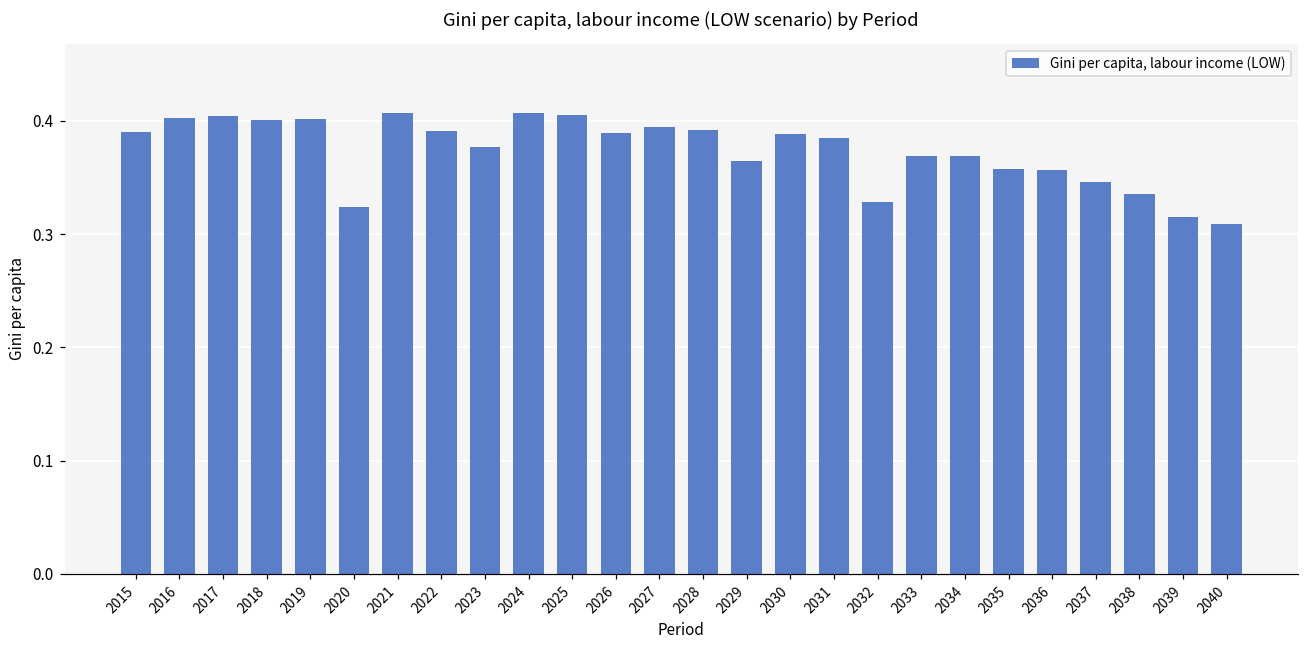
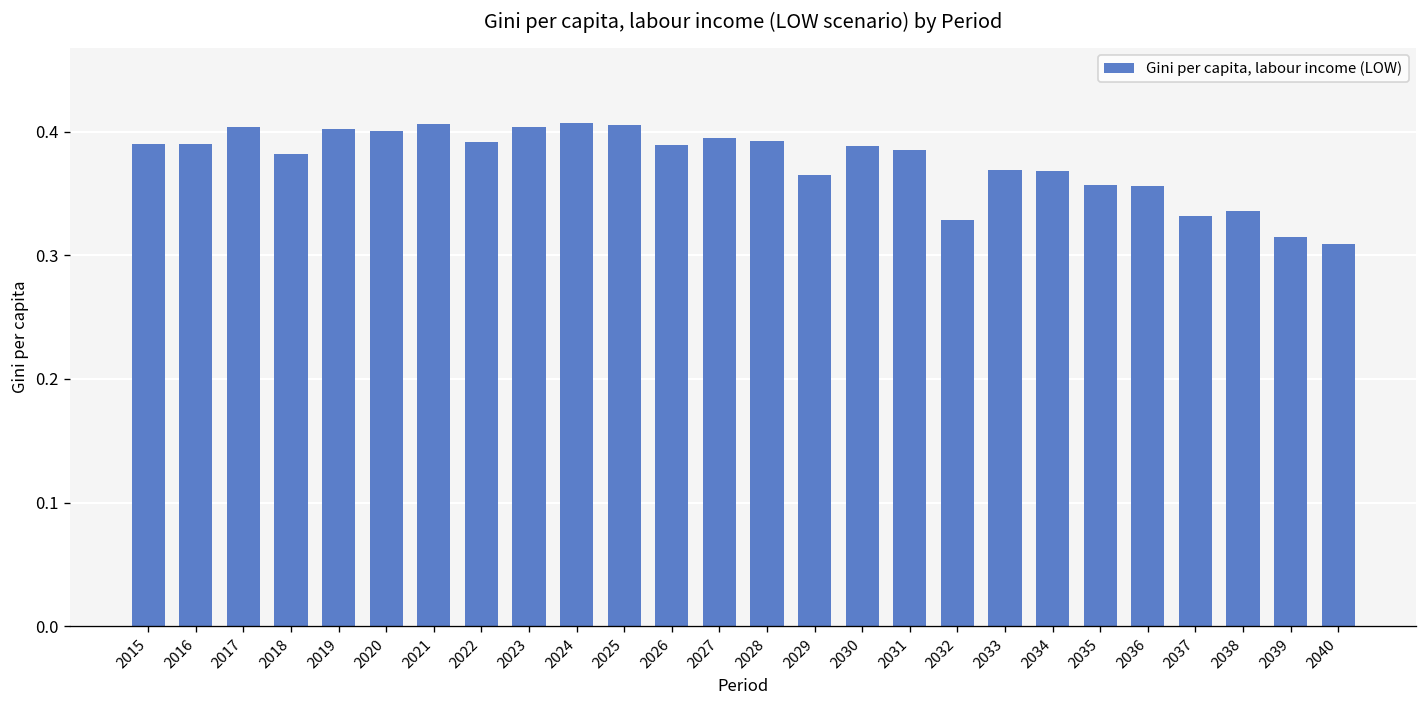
  {
    "2015": 0.390,
-   "2016": 0.402,
+   "2016": 0.390,
    "2017": 0.404,
-   "2018": 0.401,
+   "2018": 0.382,
    "2019": 0.402,
-   "2020": 0.324,
+   "2020": 0.401,
    "2021": 0.407,
    "2022": 0.391,
-   "2023": 0.377,
+   "2023": 0.404,
    "2024": 0.407,
    "2025": 0.405,
    "2026": 0.389,
    "2027": 0.395,
    "2028": 0.392,
    "2029": 0.365,
    "2030": 0.388,
    "2031": 0.385,
    "2032": 0.329,
    "2033": 0.369,
    "2034": 0.369,
    "2035": 0.357,
    "2036": 0.356,
-   "2037": 0.346,
+   "2037": 0.332,
    "2038": 0.336,
    "2039": 0.315,
    "2040": 0.309
  }
